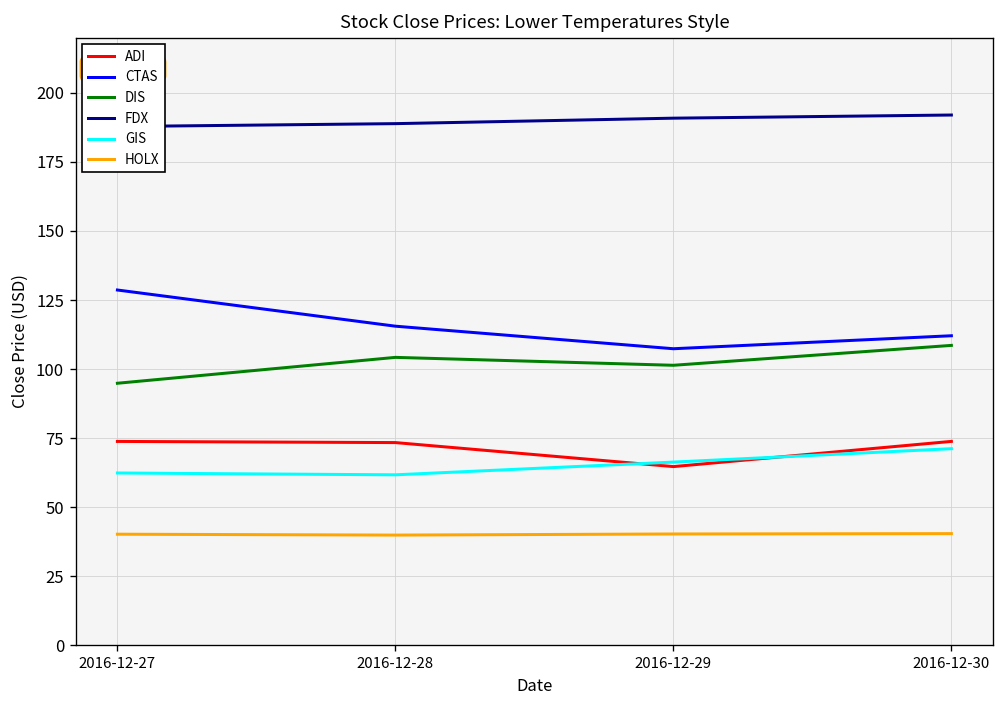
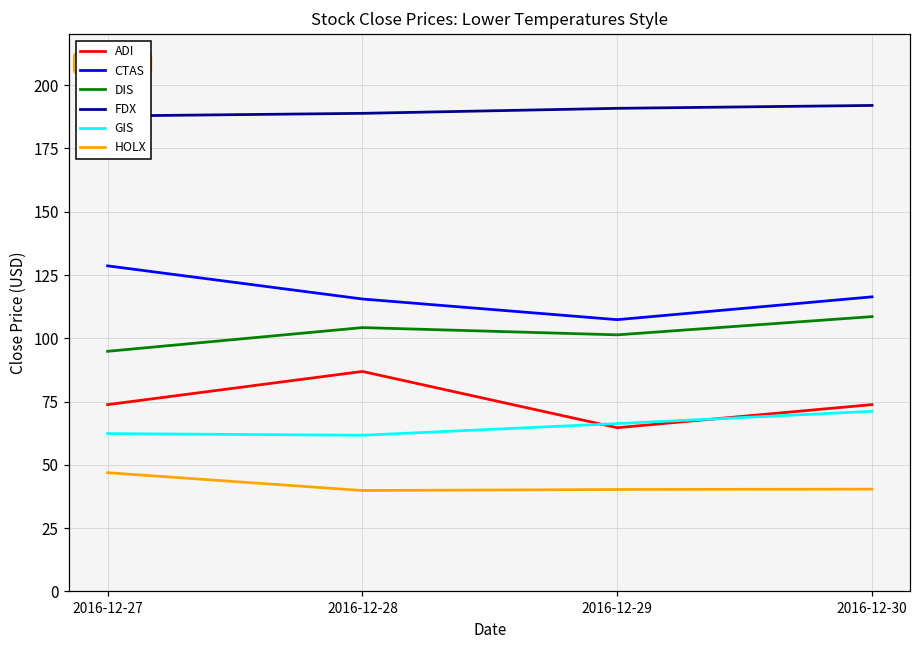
  {
    "ADI": {
      "2016-12-27": 74,
-     "2016-12-28": 73,
+     "2016-12-28": 87,
      "2016-12-29": 65,
      "2016-12-30": 74
    },
    "CTAS": {
      "2016-12-27": 129,
      "2016-12-28": 116,
      "2016-12-29": 107,
-     "2016-12-30": 112
+     "2016-12-30": 116
    },
    "DIS": {
      "2016-12-27": 95,
      "2016-12-28": 104,
      "2016-12-29": 101,
      "2016-12-30": 109
    },
    "FDX": {
      "2016-12-28": 189,
      "2016-12-29": 191,
      "2016-12-30": 192
    },
    "GIS": {
      "2016-12-27": 62,
      "2016-12-28": 62,
      "2016-12-29": 66,
      "2016-12-30": 71
    },
    "HOLX": {
-     "2016-12-27": 40,
+     "2016-12-27": 47,
      "2016-12-28": 40,
      "2016-12-29": 40,
      "2016-12-30": 40
    }
  }
